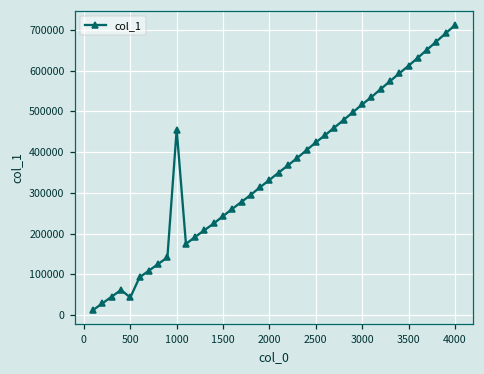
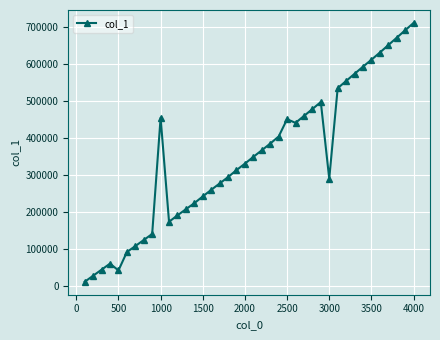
  {
    "500": 40000,
    "1000": 460000,
    "1500": 240000,
    "2000": 330000,
-   "2500": 420000,
-   "3000": 520000,
+   "2500": 450000,
+   "3000": 290000,
    "3500": 610000,
    "4000": 710000
  }
